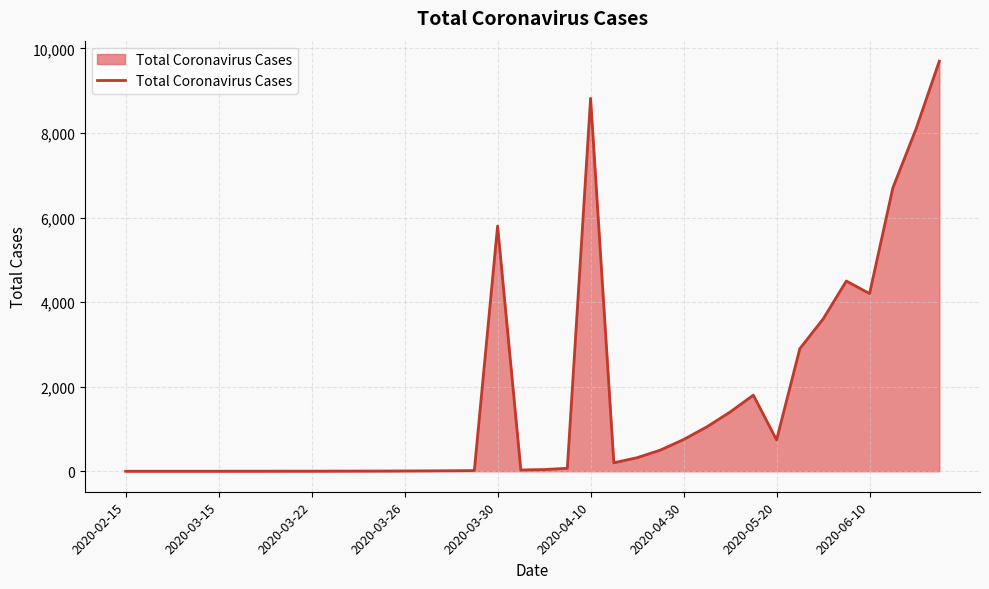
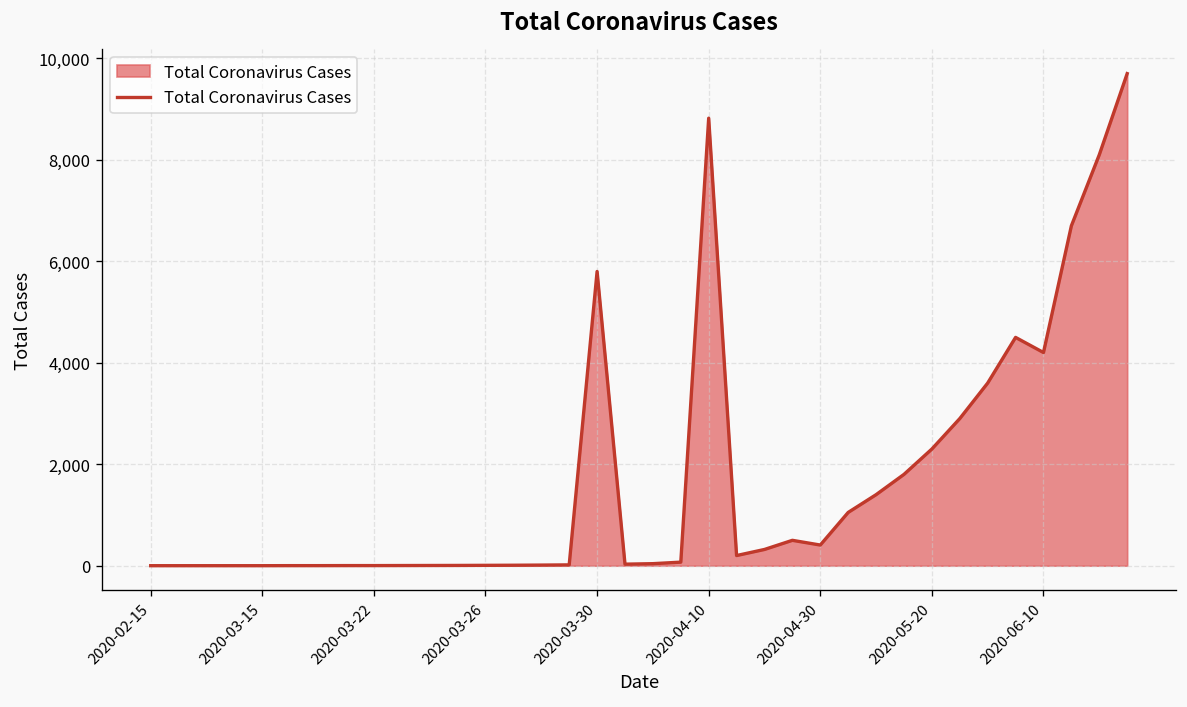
  {
    "2020-02-15": "0",
    "2020-03-15": "0",
    "2020-03-22": "0",
    "2020-03-26": "0",
    "2020-03-30": "5,800",
    "2020-04-10": "8,800",
-   "2020-04-30": "800",
-   "2020-05-20": "700",
+   "2020-04-30": "400",
+   "2020-05-20": "2,300",
    "2020-06-10": "4,200"
  }
